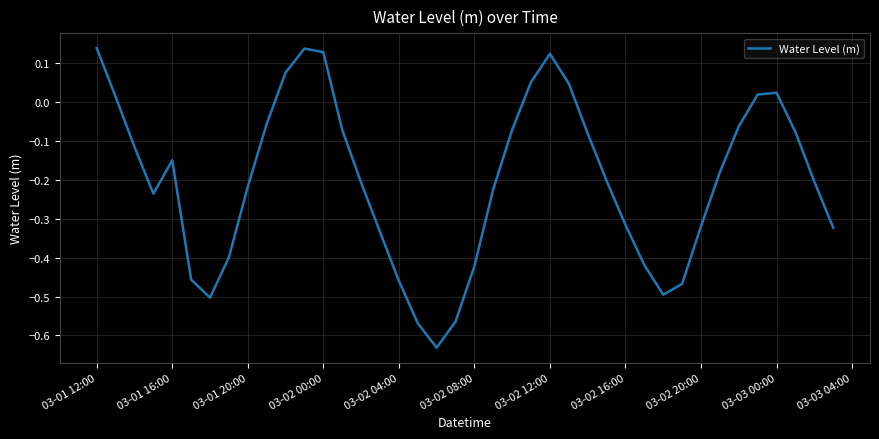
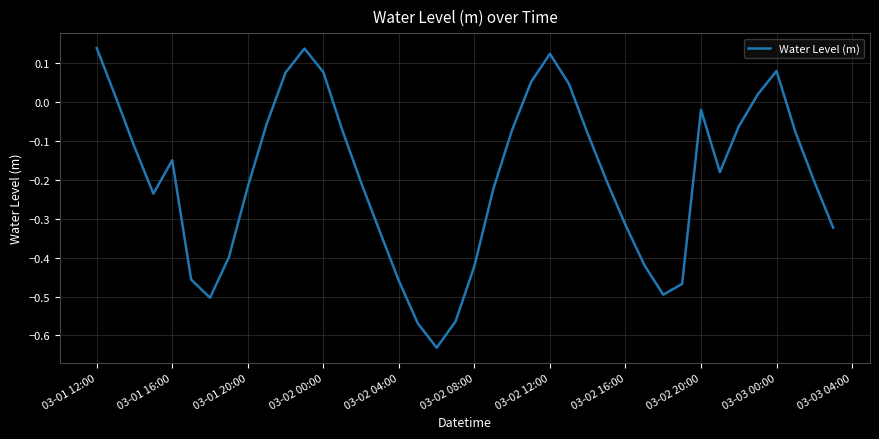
  {
    "03-01 12:00": 0.14,
    "03-01 16:00": -0.15,
    "03-01 20:00": -0.22,
-   "03-02 00:00": 0.13,
+   "03-02 00:00": 0.08,
    "03-02 04:00": -0.46,
    "03-02 08:00": -0.42,
    "03-02 12:00": 0.12,
    "03-02 16:00": -0.32,
-   "03-02 20:00": -0.32,
-   "03-03 00:00": 0.02
+   "03-02 20:00": -0.02,
+   "03-03 00:00": 0.08
  }
